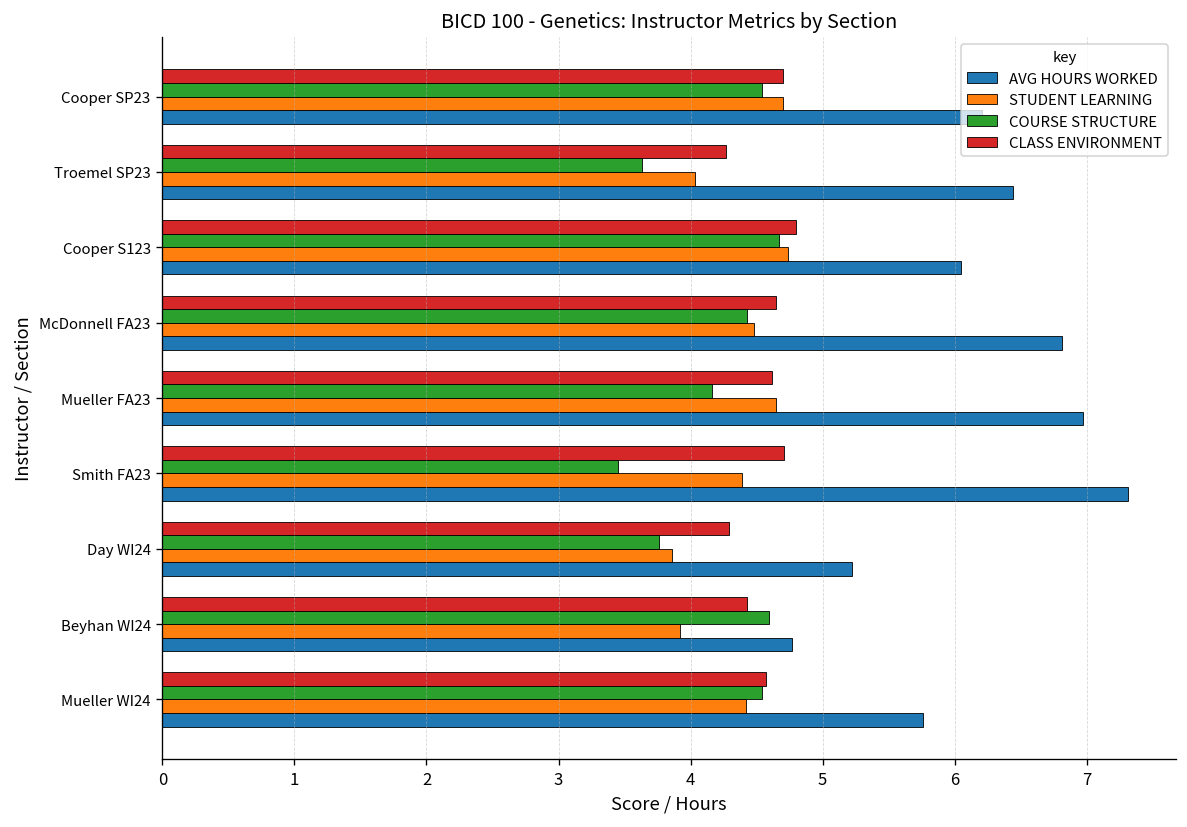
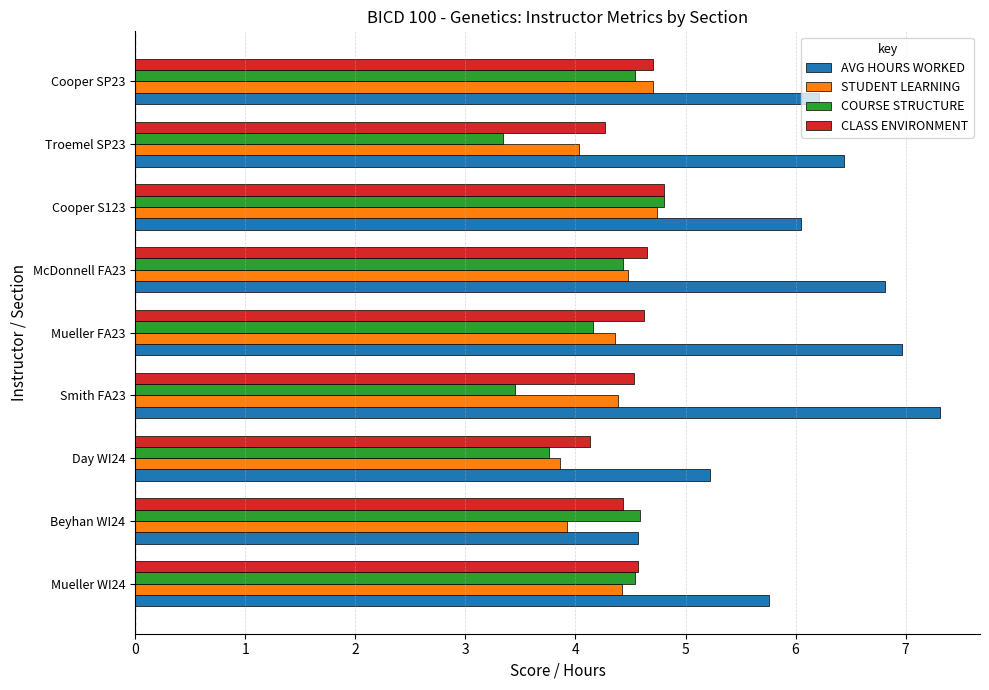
  {
    "AVG HOURS WORKED": {
      "Troemel SP23": 6.44,
      "Cooper S123": 6.05,
      "McDonnell FA23": 6.81,
      "Mueller FA23": 6.97,
      "Smith FA23": 7.31,
      "Day WI24": 5.22,
-     "Beyhan WI24": 4.77,
+     "Beyhan WI24": 4.57,
      "Mueller WI24": 5.76
    },
    "STUDENT LEARNING": {
      "Cooper SP23": 4.70,
      "Troemel SP23": 4.03,
      "Cooper S123": 4.74,
      "McDonnell FA23": 4.48,
-     "Mueller FA23": 4.65,
+     "Mueller FA23": 4.36,
      "Smith FA23": 4.39,
      "Day WI24": 3.86,
      "Beyhan WI24": 3.92,
      "Mueller WI24": 4.42
    },
    "COURSE STRUCTURE": {
      "Cooper SP23": 4.54,
-     "Troemel SP23": 3.63,
-     "Cooper S123": 4.67,
+     "Troemel SP23": 3.34,
+     "Cooper S123": 4.80,
      "McDonnell FA23": 4.43,
      "Mueller FA23": 4.16,
      "Smith FA23": 3.45,
      "Day WI24": 3.76,
      "Beyhan WI24": 4.59,
      "Mueller WI24": 4.54
    },
    "CLASS ENVIRONMENT": {
      "Cooper SP23": 4.70,
      "Troemel SP23": 4.27,
      "Cooper S123": 4.80,
      "McDonnell FA23": 4.65,
      "Mueller FA23": 4.62,
-     "Smith FA23": 4.71,
-     "Day WI24": 4.29,
+     "Smith FA23": 4.53,
+     "Day WI24": 4.13,
      "Beyhan WI24": 4.43,
      "Mueller WI24": 4.57
    }
  }
